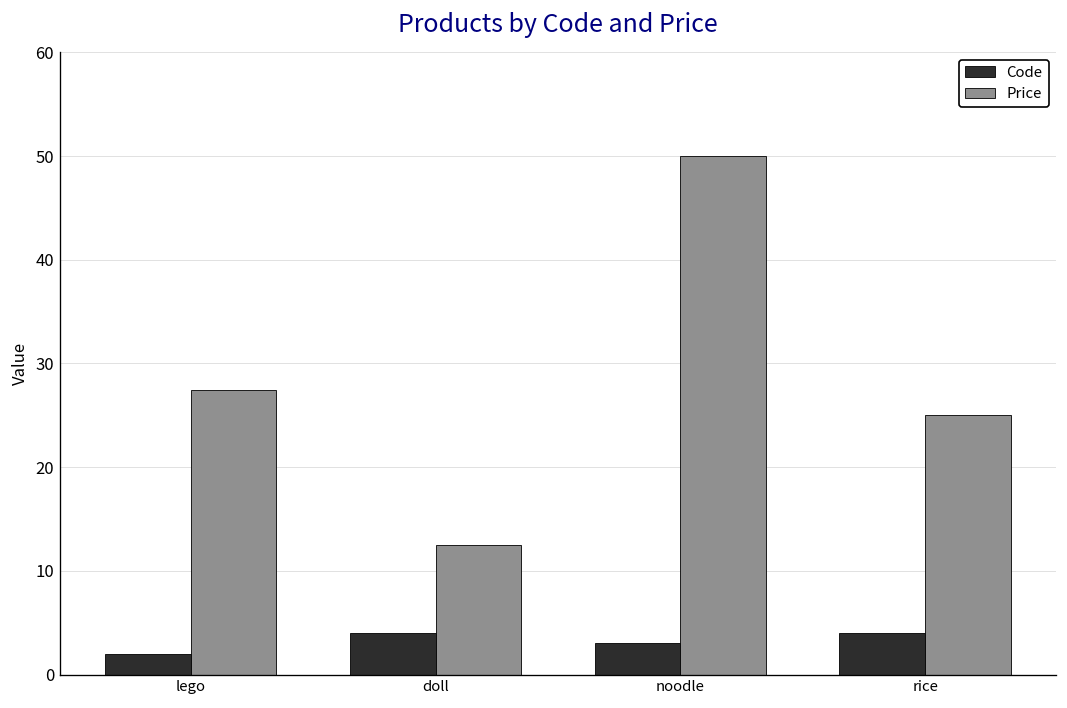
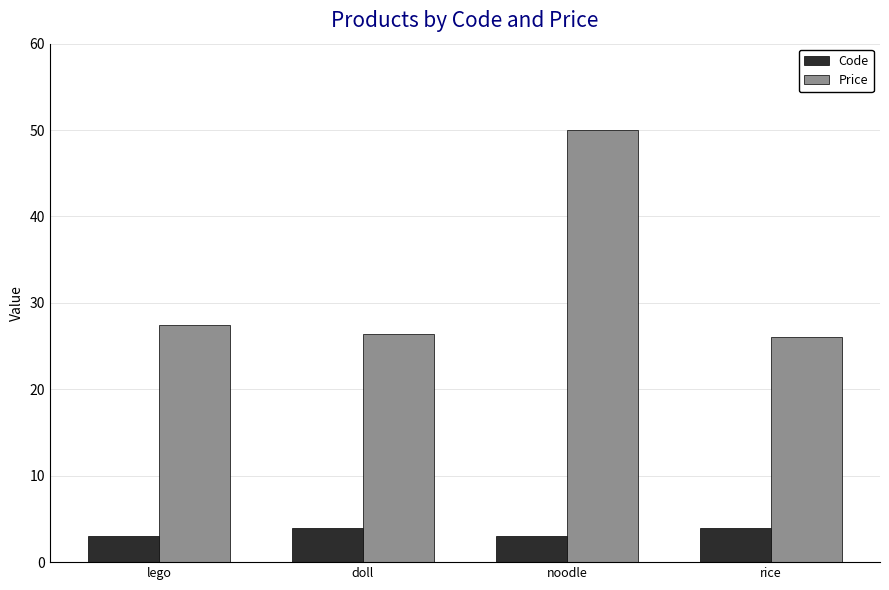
  {
    "Code": {
-     "lego": 2,
+     "lego": 3,
      "doll": 4,
      "noodle": 3,
      "rice": 4
    },
    "Price": {
      "lego": 27,
-     "doll": 13,
+     "doll": 26,
      "noodle": 50,
-     "rice": 25
+     "rice": 26
    }
  }
